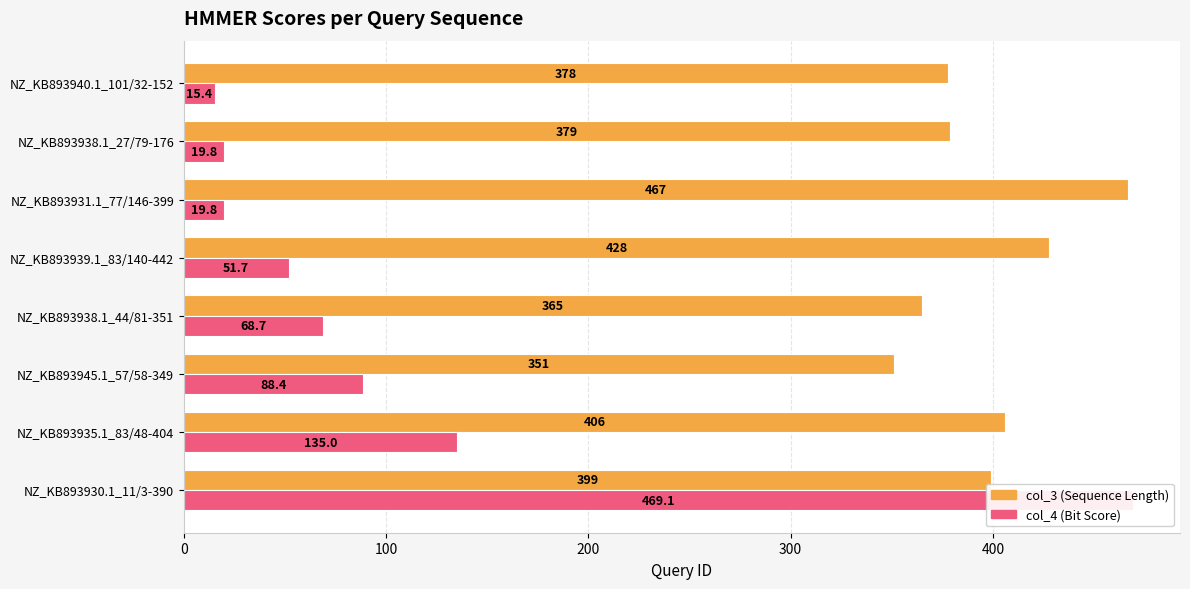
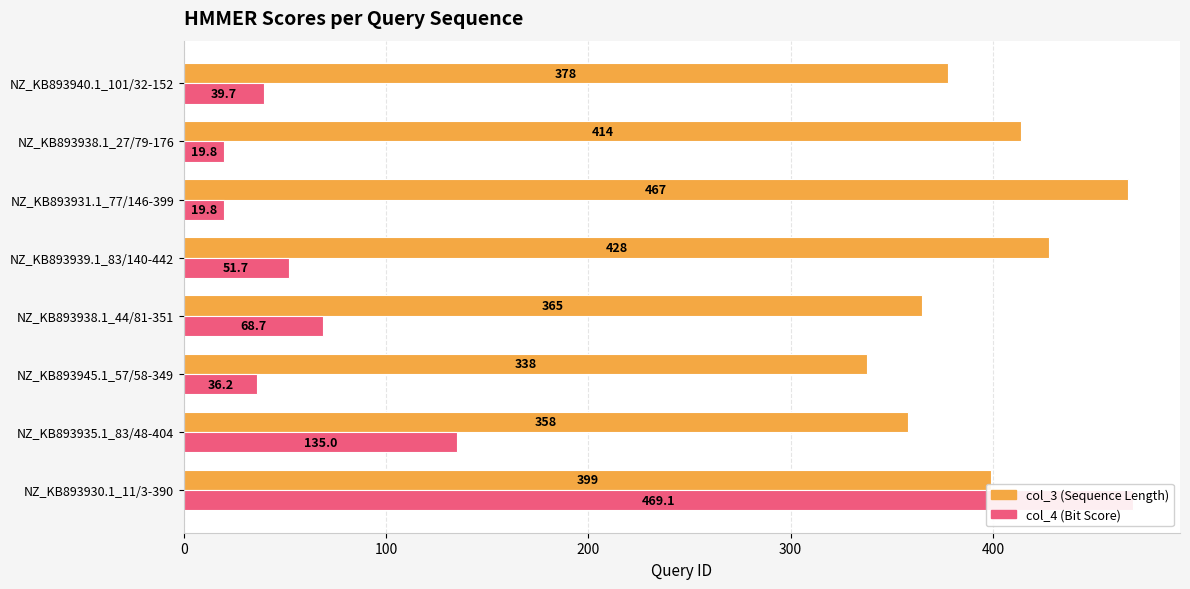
  {
    "col_3 (Sequence Length)": {
      "NZ_KB893940.1_101/32-152": 378,
-     "NZ_KB893938.1_27/79-176": 379,
+     "NZ_KB893938.1_27/79-176": 414,
      "NZ_KB893931.1_77/146-399": 467,
      "NZ_KB893939.1_83/140-442": 428,
      "NZ_KB893938.1_44/81-351": 365,
-     "NZ_KB893945.1_57/58-349": 351,
-     "NZ_KB893935.1_83/48-404": 406,
+     "NZ_KB893945.1_57/58-349": 338,
+     "NZ_KB893935.1_83/48-404": 358,
      "NZ_KB893930.1_11/3-390": 399
    },
    "col_4 (Bit Score)": {
-     "NZ_KB893940.1_101/32-152": 15.4,
+     "NZ_KB893940.1_101/32-152": 39.7,
      "NZ_KB893938.1_27/79-176": 19.8,
      "NZ_KB893931.1_77/146-399": 19.8,
      "NZ_KB893939.1_83/140-442": 51.7,
      "NZ_KB893938.1_44/81-351": 68.7,
-     "NZ_KB893945.1_57/58-349": 88.4,
+     "NZ_KB893945.1_57/58-349": 36.2,
      "NZ_KB893935.1_83/48-404": 135.0
    }
  }
